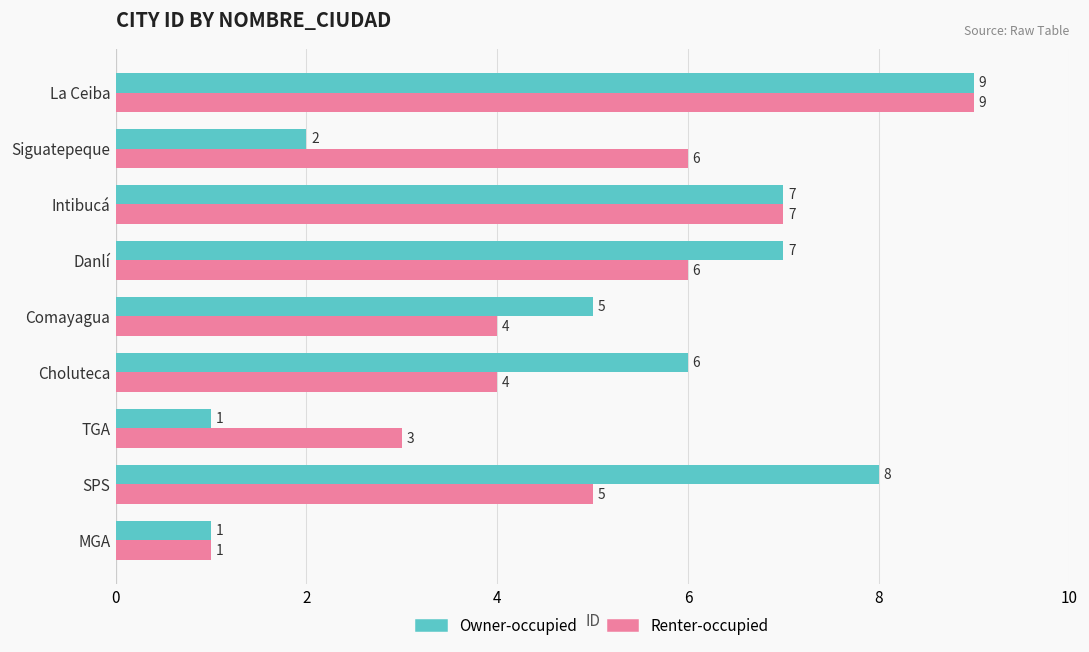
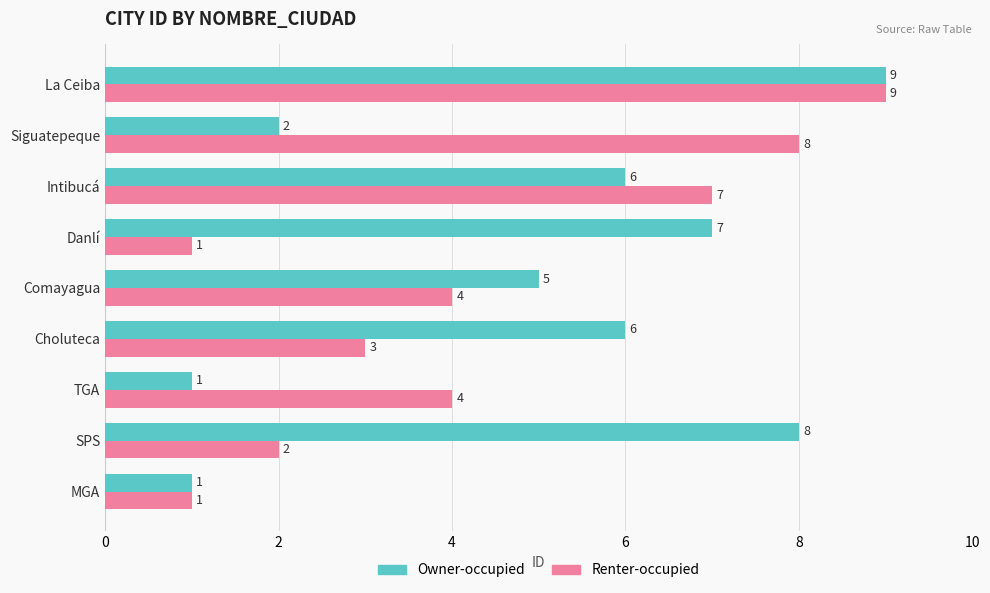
  {
    "Owner-occupied": {
      "La Ceiba": 9,
      "Siguatepeque": 2,
-     "Intibucá": 7,
+     "Intibucá": 6,
      "Danlí": 7,
      "Comayagua": 5,
      "Choluteca": 6,
      "TGA": 1,
      "SPS": 8,
      "MGA": 1
    },
    "Renter-occupied": {
      "La Ceiba": 9,
-     "Siguatepeque": 6,
+     "Siguatepeque": 8,
      "Intibucá": 7,
-     "Danlí": 6,
+     "Danlí": 1,
      "Comayagua": 4,
-     "Choluteca": 4,
-     "TGA": 3,
-     "SPS": 5,
+     "Choluteca": 3,
+     "TGA": 4,
+     "SPS": 2,
      "MGA": 1
    }
  }
